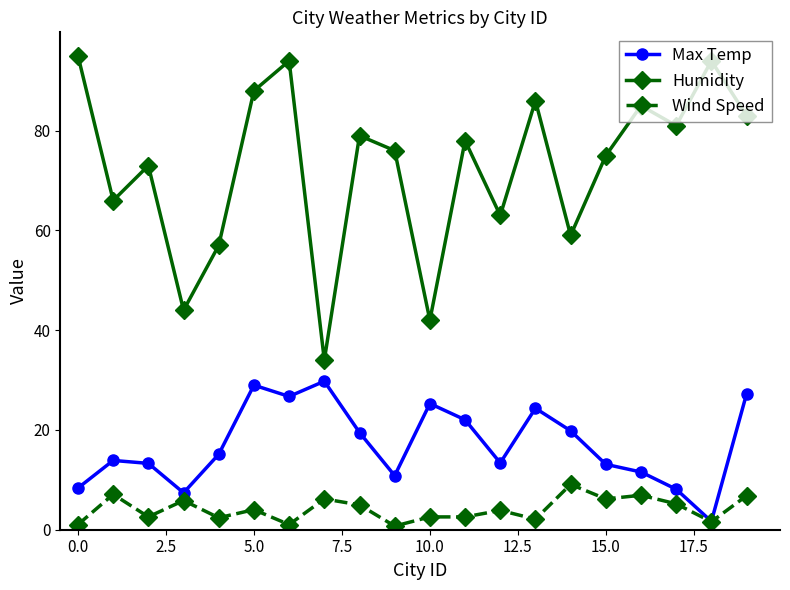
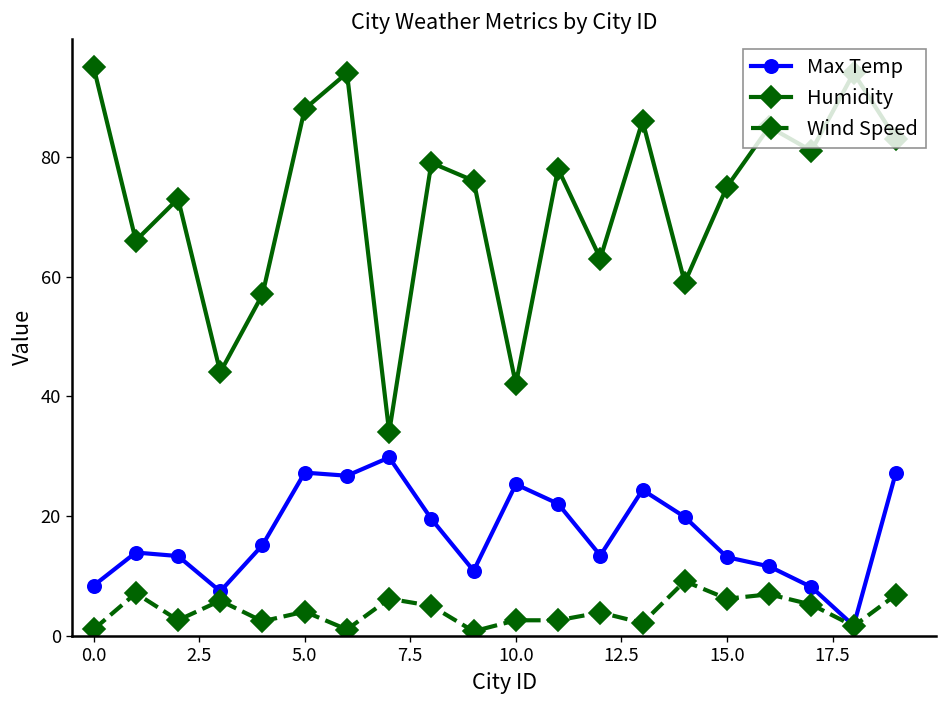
  {
    "Max Temp": {
      "0.0": 8,
-     "5.0": 29,
+     "5.0": 27,
      "10.0": 25,
      "15.0": 13
    }
  }
